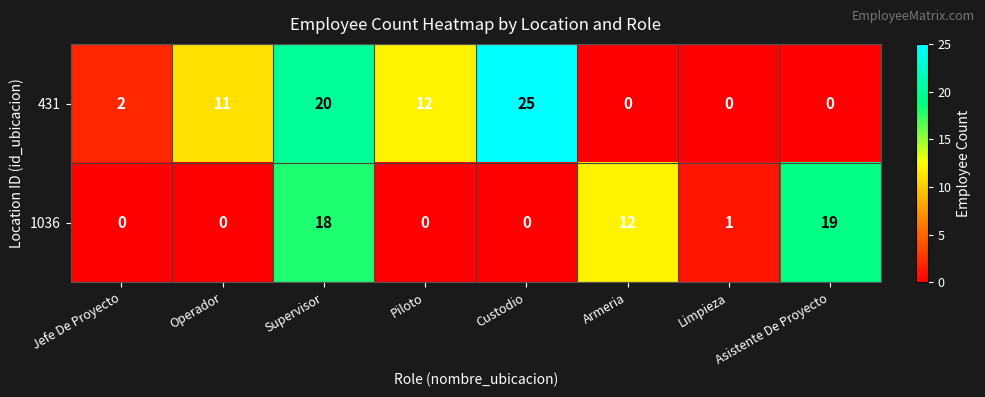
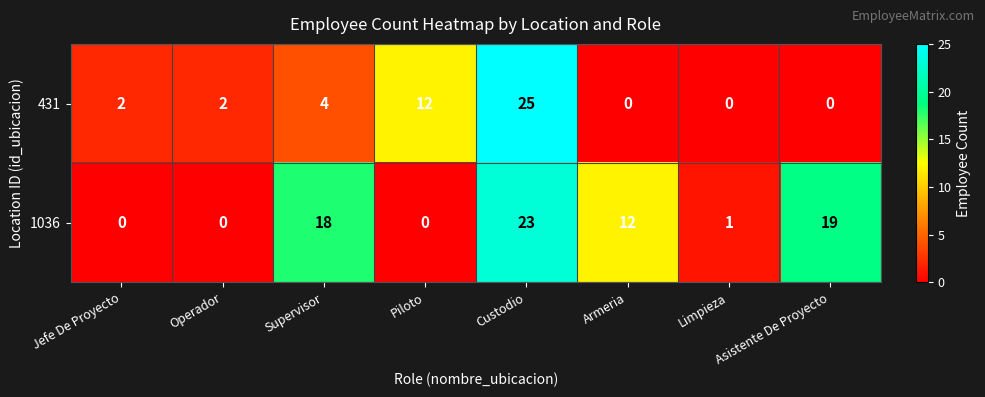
  {
    "431": {
      "Jefe De Proyecto": 2,
-     "Operador": 11,
-     "Supervisor": 20,
+     "Operador": 2,
+     "Supervisor": 4,
      "Piloto": 12,
      "Custodio": 25,
      "Armeria": 0,
      "Limpieza": 0,
      "Asistente De Proyecto": 0
    },
    "1036": {
      "Jefe De Proyecto": 0,
      "Operador": 0,
      "Supervisor": 18,
      "Piloto": 0,
-     "Custodio": 0,
+     "Custodio": 23,
      "Armeria": 12,
      "Limpieza": 1,
      "Asistente De Proyecto": 19
    }
  }
